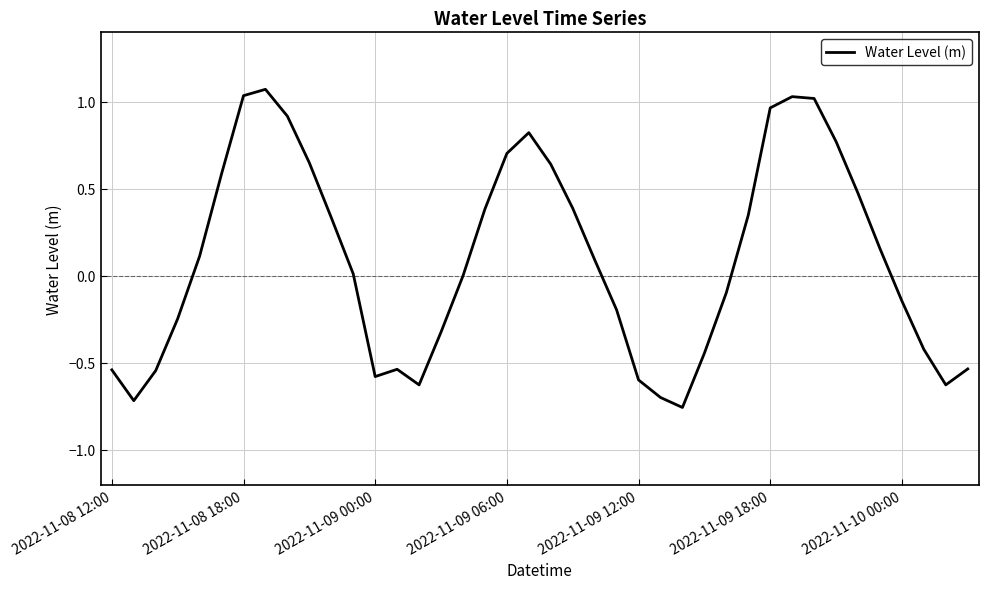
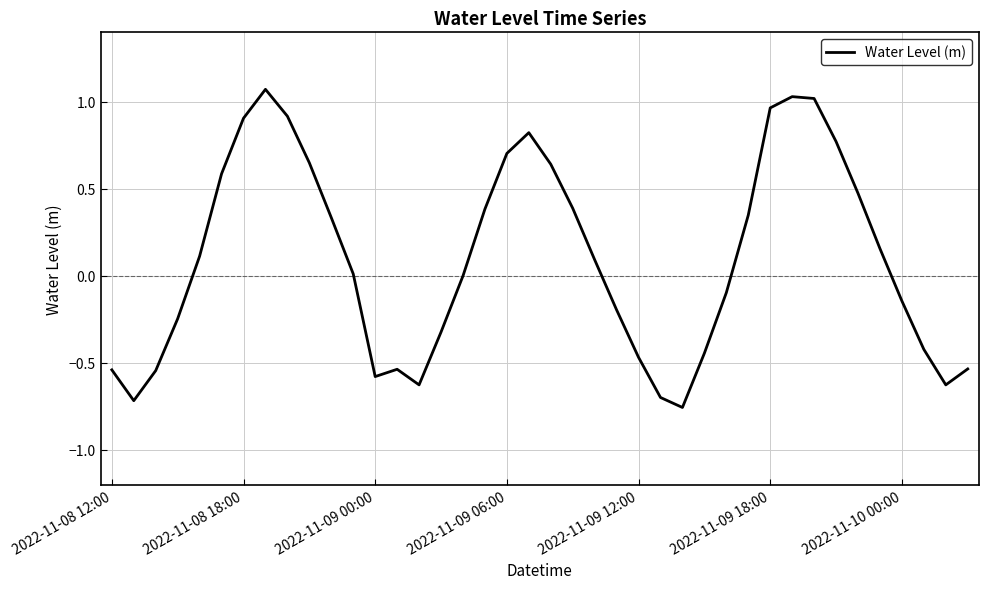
  {
    "2022-11-08 12:00": -0.54,
-   "2022-11-08 18:00": 1.04,
+   "2022-11-08 18:00": 0.91,
    "2022-11-09 00:00": -0.58,
    "2022-11-09 06:00": 0.70,
-   "2022-11-09 12:00": -0.60,
+   "2022-11-09 12:00": -0.47,
    "2022-11-09 18:00": 0.97,
    "2022-11-10 00:00": -0.14
  }
